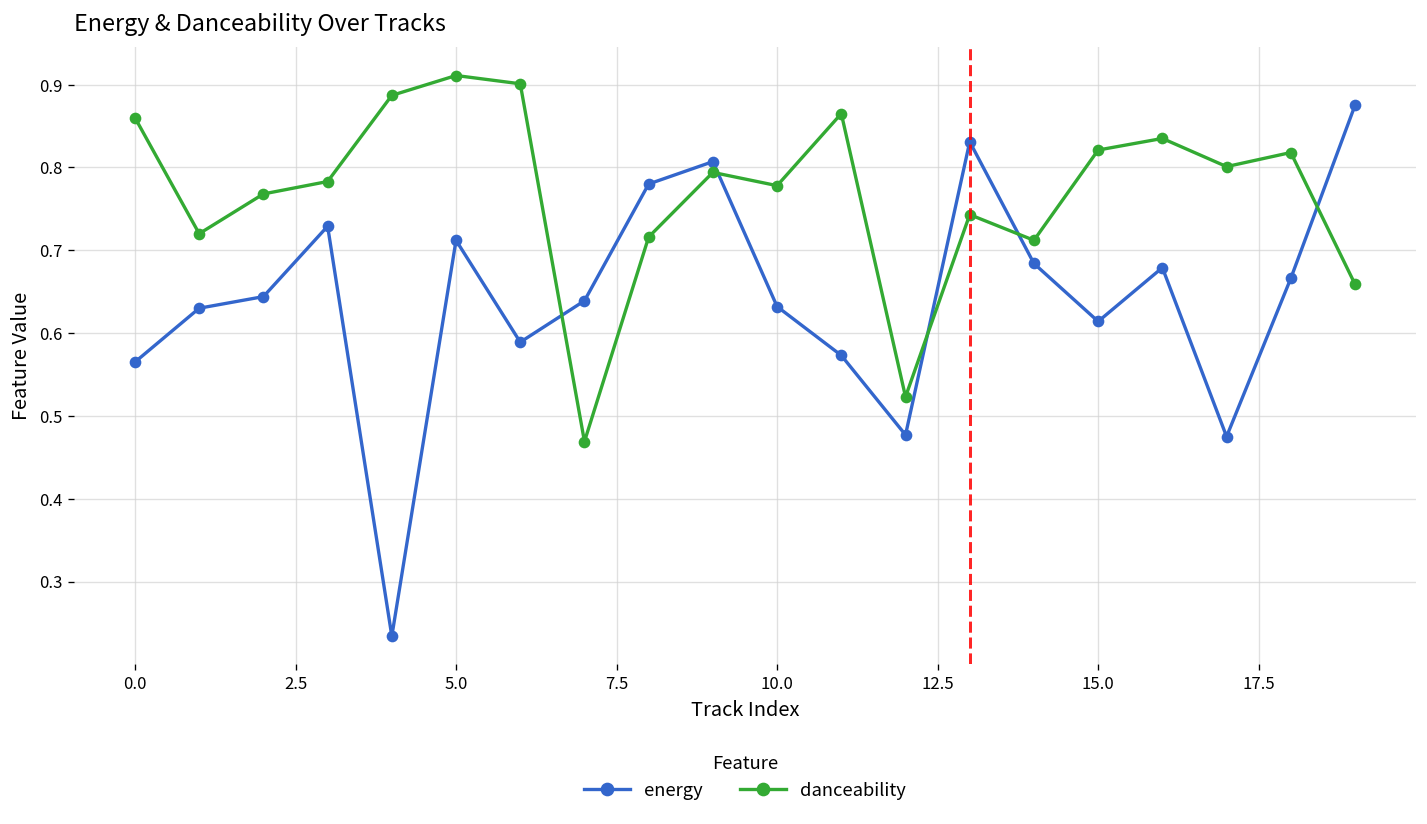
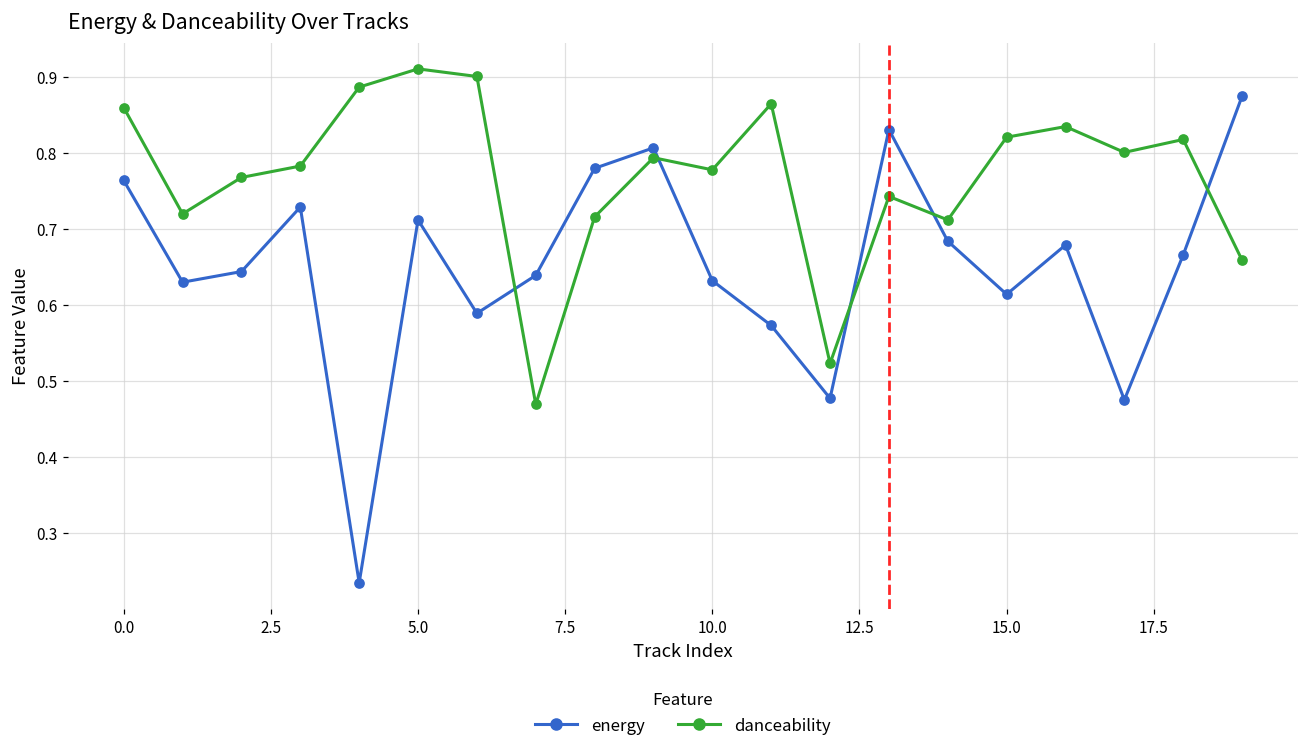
  {
    "energy": {
-     "0.0": 0.57,
+     "0.0": 0.76,
      "5.0": 0.71,
      "10.0": 0.63,
      "15.0": 0.61
    },
    "danceability": {
      "0.0": 0.86,
      "5.0": 0.91,
      "10.0": 0.78,
      "15.0": 0.82
    }
  }
